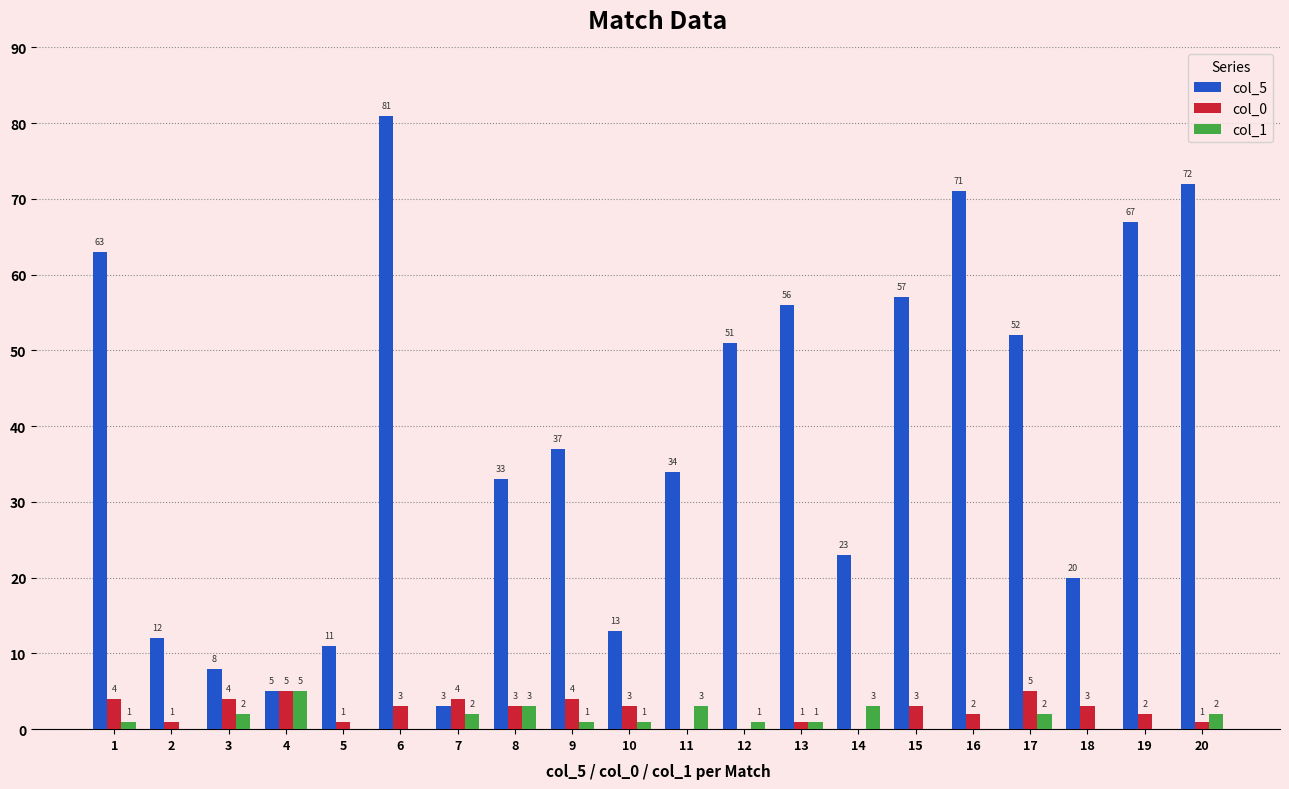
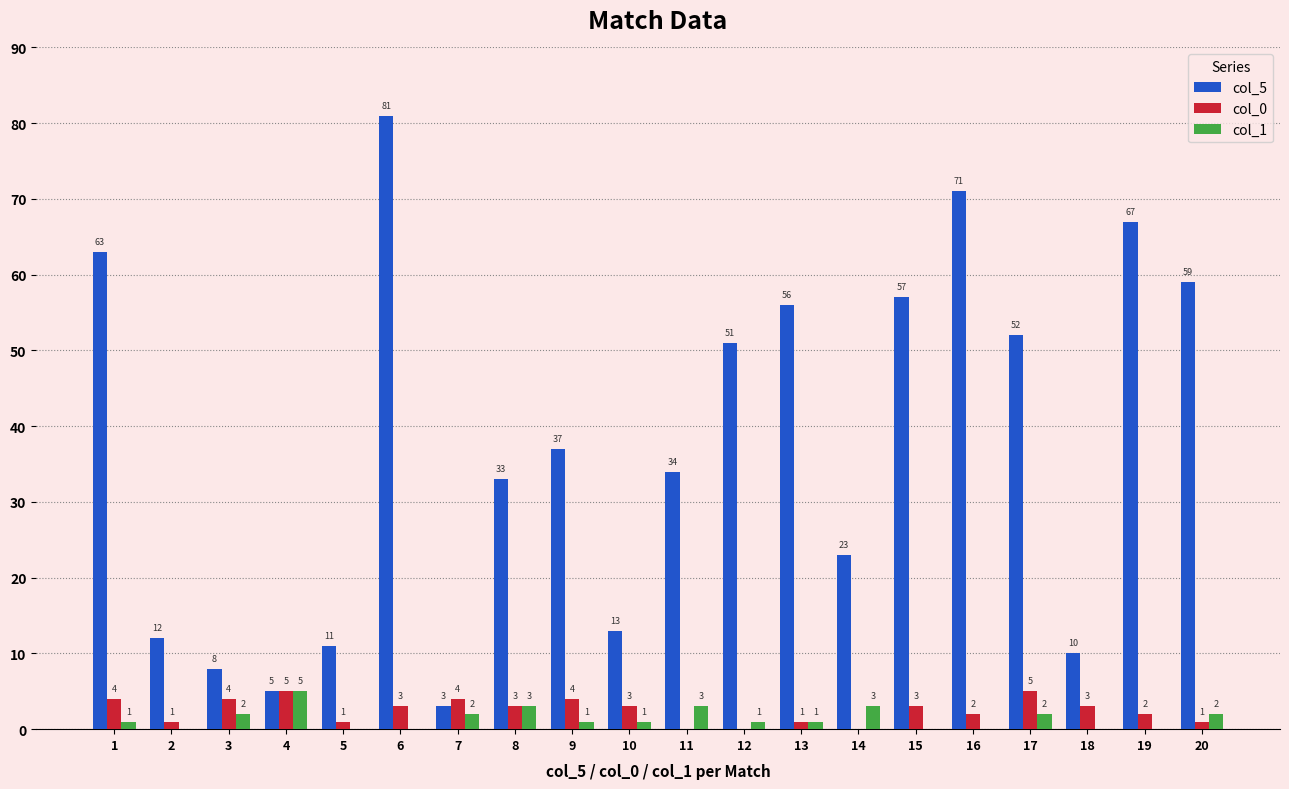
  {
    "col_5": {
      "1": 63,
      "2": 12,
      "3": 8,
      "4": 5,
      "5": 11,
      "6": 81,
      "7": 3,
      "8": 33,
      "9": 37,
      "10": 13,
      "11": 34,
      "12": 51,
      "13": 56,
      "14": 23,
      "15": 57,
      "16": 71,
      "17": 52,
-     "18": 20,
+     "18": 10,
      "19": 67,
-     "20": 72
+     "20": 59
    },
    "col_0": {
      "1": 4,
      "2": 1,
      "3": 4,
      "4": 5,
      "5": 1,
      "6": 3,
      "7": 4,
      "8": 3,
      "9": 4,
      "10": 3,
      "13": 1,
      "15": 3,
      "16": 2,
      "17": 5,
      "18": 3,
      "19": 2,
      "20": 1
    },
    "col_1": {
      "1": 1,
      "3": 2,
      "4": 5,
      "7": 2,
      "8": 3,
      "9": 1,
      "10": 1,
      "11": 3,
      "12": 1,
      "13": 1,
      "14": 3,
      "17": 2,
      "20": 2
    }
  }
